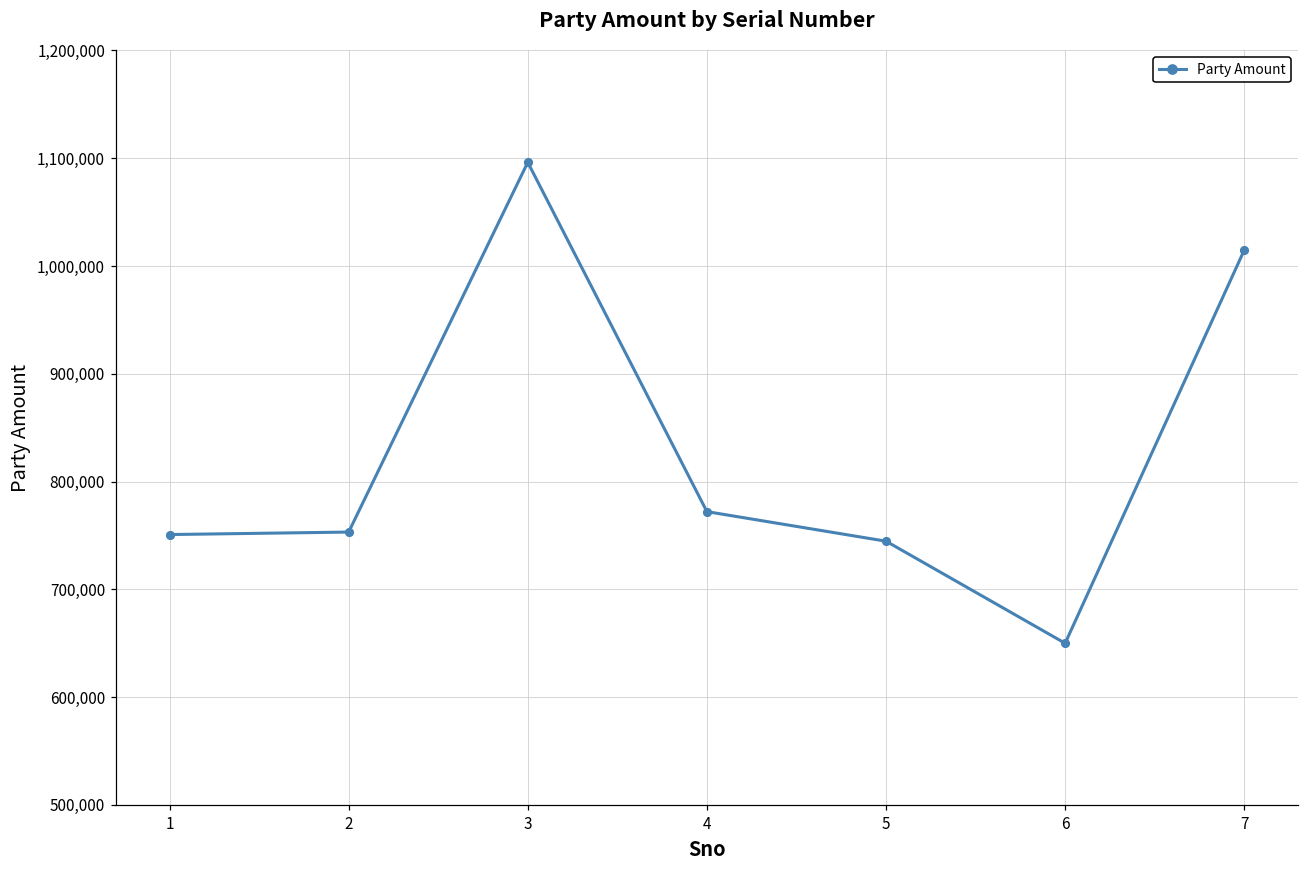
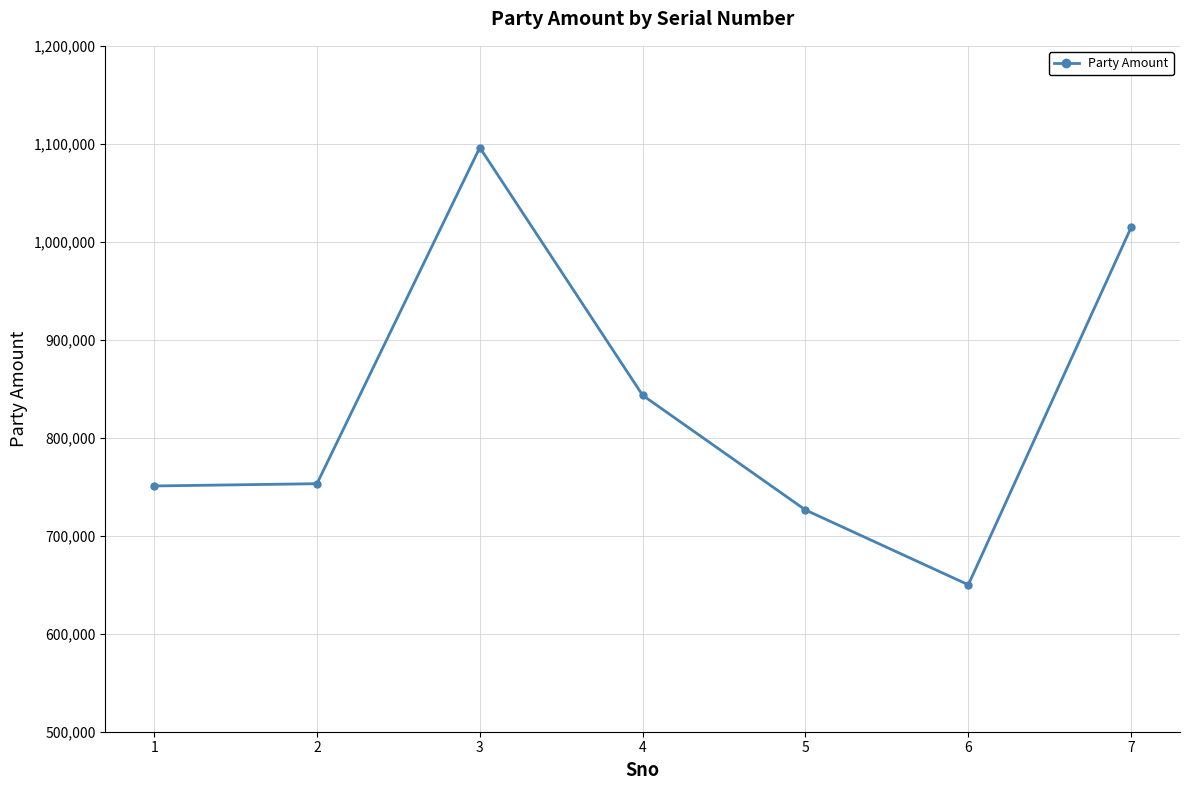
  {
    "1": "750,000",
    "2": "750,000",
    "3": "1,100,000",
-   "4": "770,000",
-   "5": "740,000",
+   "4": "840,000",
+   "5": "730,000",
    "6": "650,000",
    "7": "1,010,000"
  }
